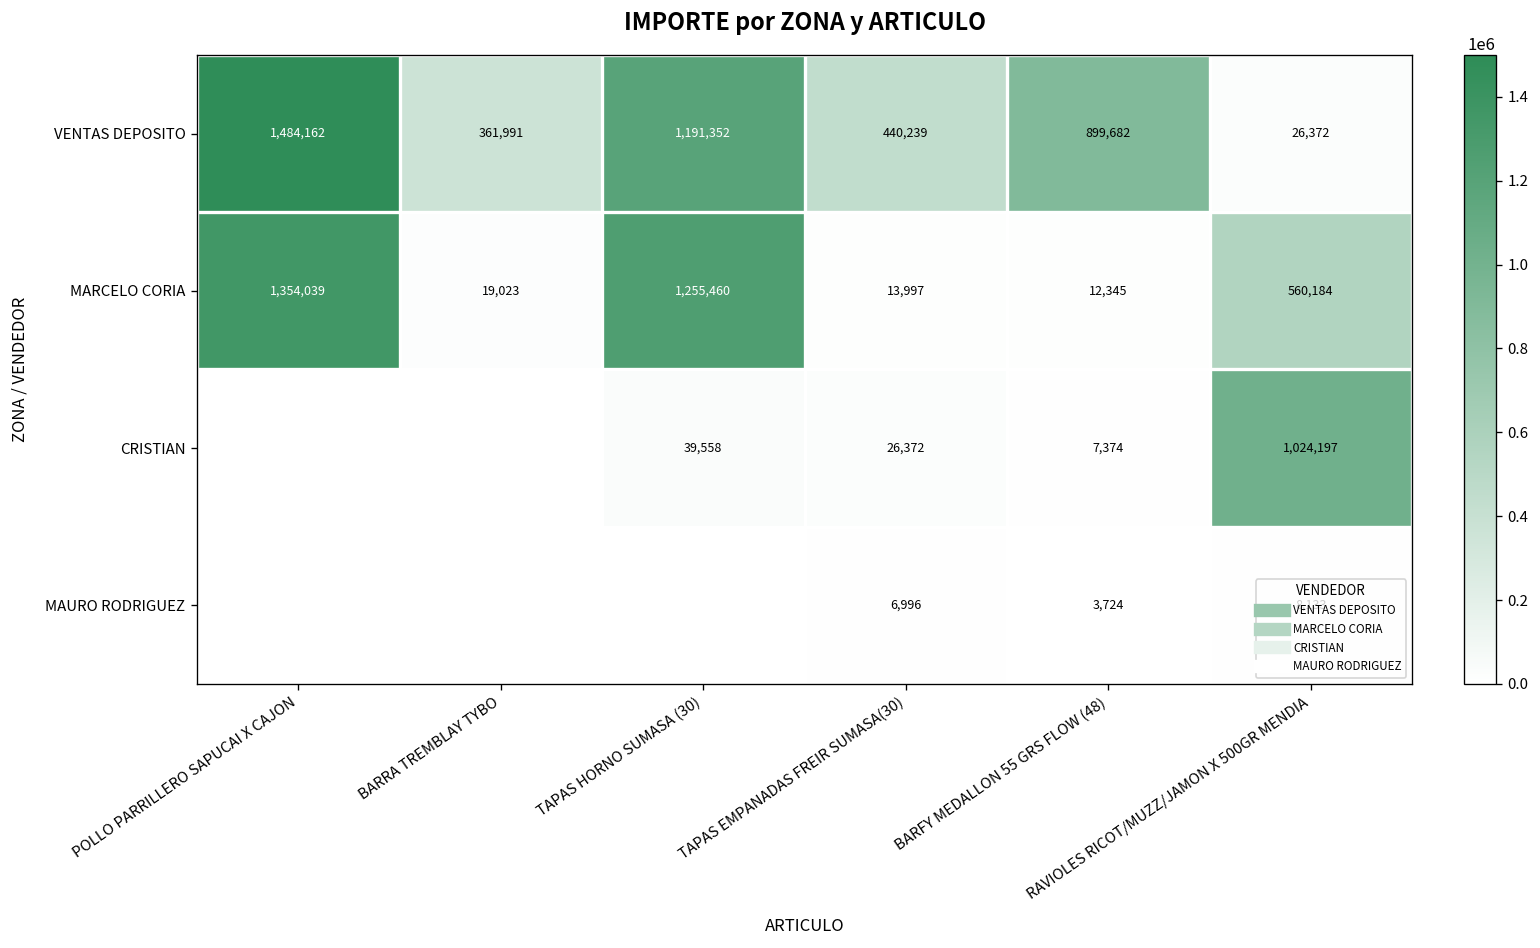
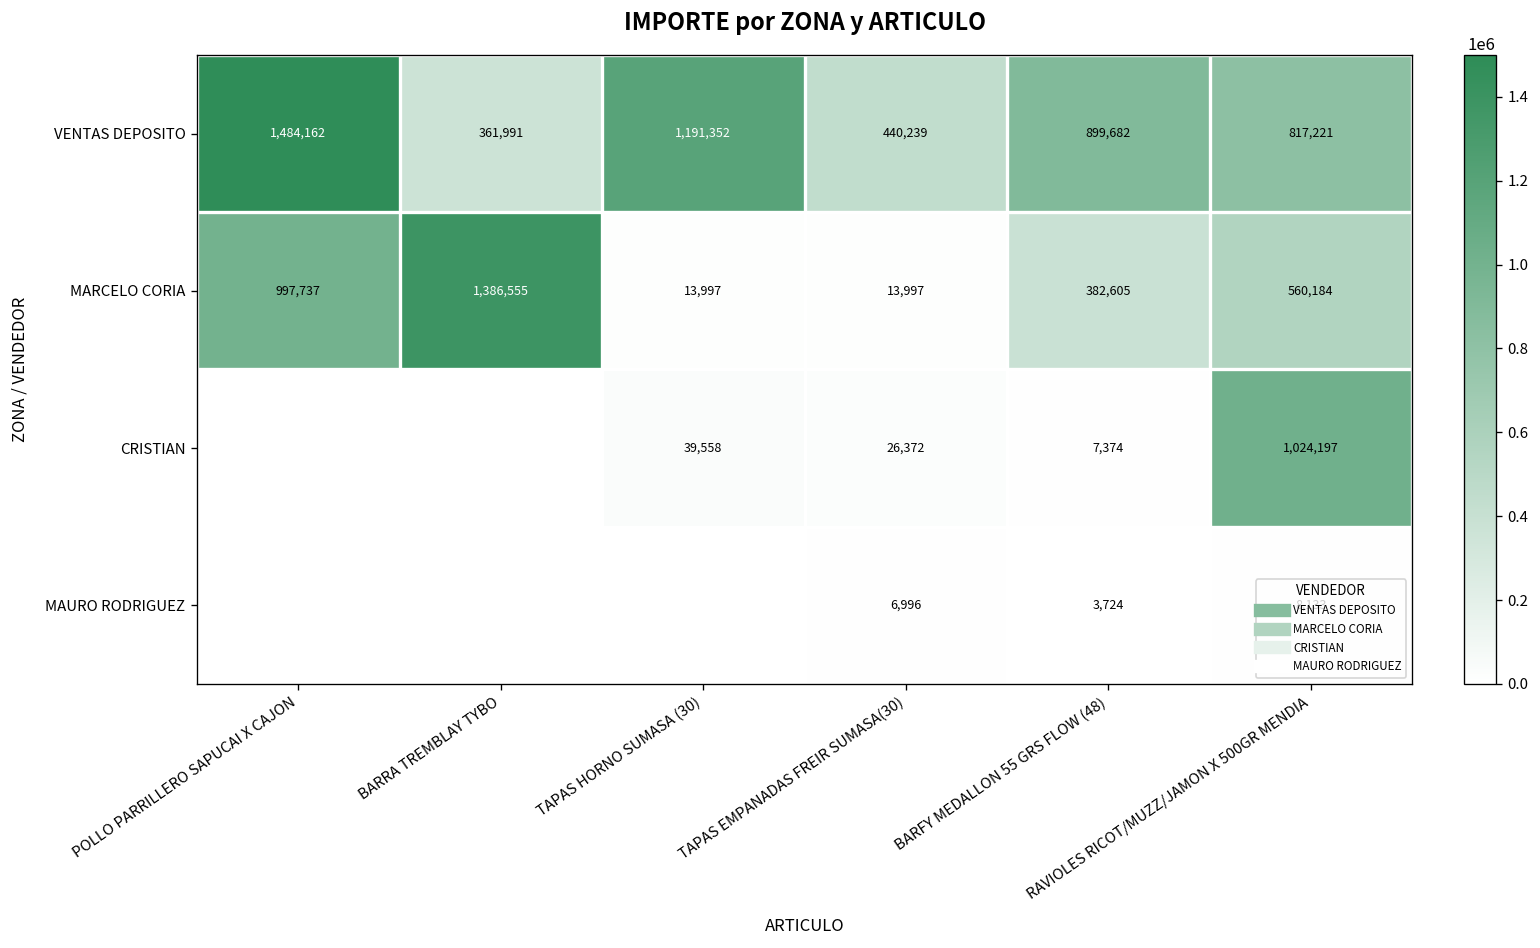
  {
    "VENTAS DEPOSITO": {
      "POLLO PARRILLERO SAPUCAI X CAJON": "1,484,162",
      "BARRA TREMBLAY TYBO": "361,991",
      "TAPAS HORNO SUMASA (30)": "1,191,352",
      "TAPAS EMPANADAS FREIR SUMASA(30)": "440,239",
      "BARFY MEDALLON 55 GRS FLOW (48)": "899,682",
-     "RAVIOLES RICOT/MUZZ/JAMON X 500GR MENDIA": "26,372"
+     "RAVIOLES RICOT/MUZZ/JAMON X 500GR MENDIA": "817,221"
    },
    "MARCELO CORIA": {
-     "POLLO PARRILLERO SAPUCAI X CAJON": "1,354,039",
-     "BARRA TREMBLAY TYBO": "19,023",
-     "TAPAS HORNO SUMASA (30)": "1,255,460",
+     "POLLO PARRILLERO SAPUCAI X CAJON": "997,737",
+     "BARRA TREMBLAY TYBO": "1,386,555",
+     "TAPAS HORNO SUMASA (30)": "13,997",
      "TAPAS EMPANADAS FREIR SUMASA(30)": "13,997",
-     "BARFY MEDALLON 55 GRS FLOW (48)": "12,345",
+     "BARFY MEDALLON 55 GRS FLOW (48)": "382,605",
      "RAVIOLES RICOT/MUZZ/JAMON X 500GR MENDIA": "560,184"
    },
    "CRISTIAN": {
      "TAPAS HORNO SUMASA (30)": "39,558",
      "TAPAS EMPANADAS FREIR SUMASA(30)": "26,372",
      "BARFY MEDALLON 55 GRS FLOW (48)": "7,374",
      "RAVIOLES RICOT/MUZZ/JAMON X 500GR MENDIA": "1,024,197"
    },
    "MAURO RODRIGUEZ": {
      "TAPAS EMPANADAS FREIR SUMASA(30)": "6,996",
      "BARFY MEDALLON 55 GRS FLOW (48)": "3,724"
    }
  }
